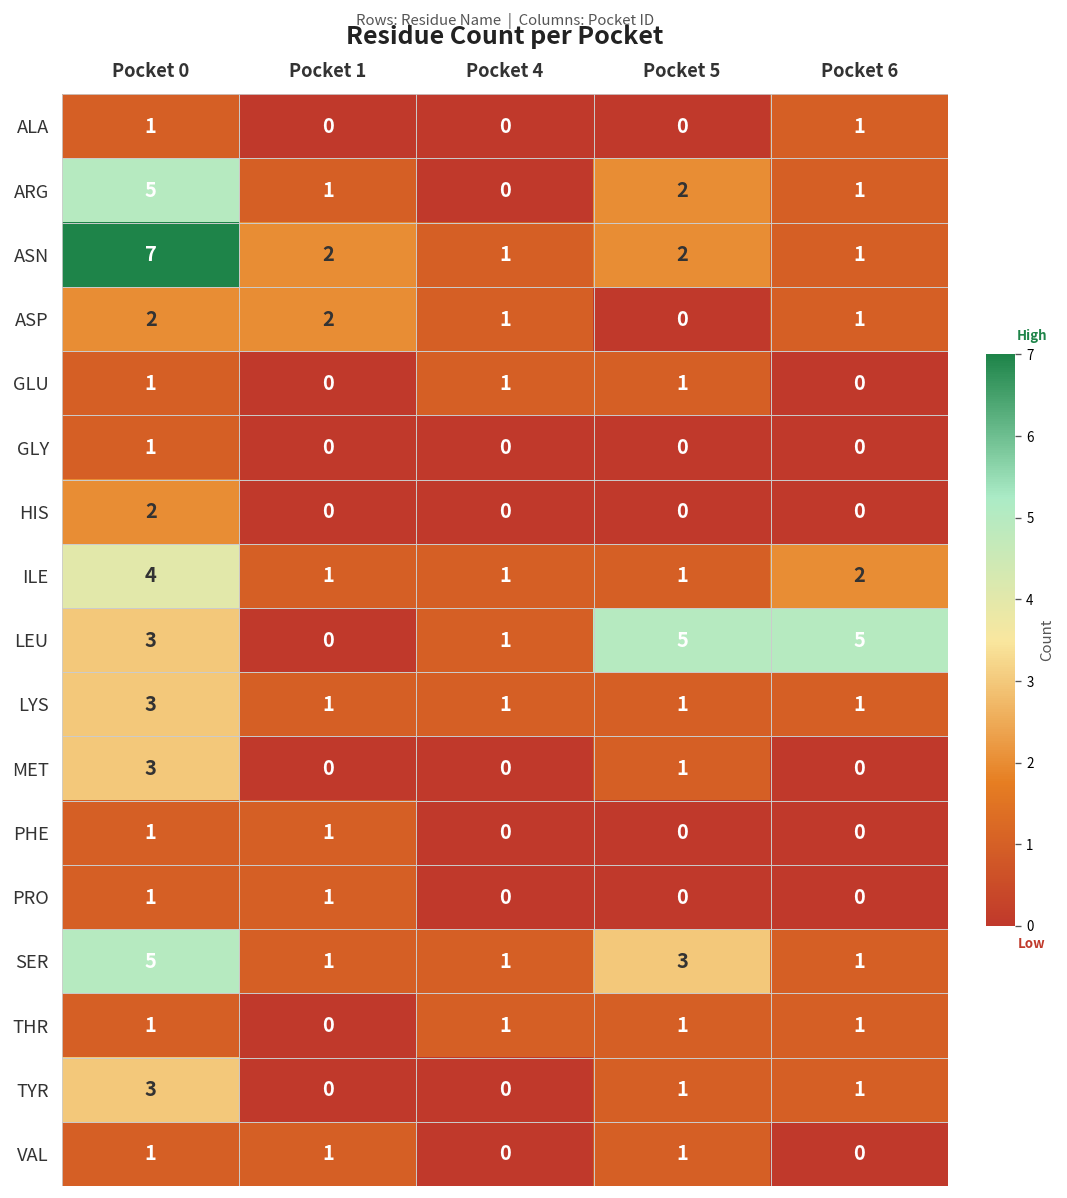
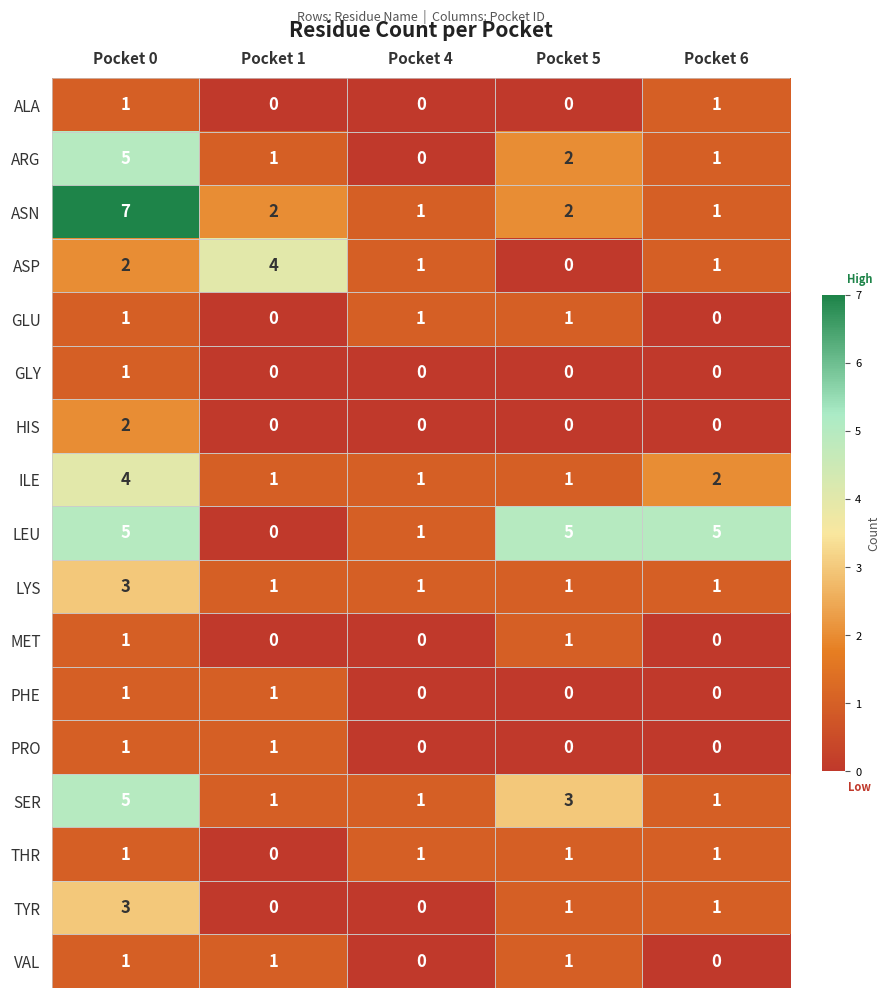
  {
    "ALA": {
      "Pocket 0": 1,
      "Pocket 1": 0,
      "Pocket 4": 0,
      "Pocket 5": 0,
      "Pocket 6": 1
    },
    "ARG": {
      "Pocket 0": 5,
      "Pocket 1": 1,
      "Pocket 4": 0,
      "Pocket 5": 2,
      "Pocket 6": 1
    },
    "ASN": {
      "Pocket 0": 7,
      "Pocket 1": 2,
      "Pocket 4": 1,
      "Pocket 5": 2,
      "Pocket 6": 1
    },
    "ASP": {
      "Pocket 0": 2,
-     "Pocket 1": 2,
+     "Pocket 1": 4,
      "Pocket 4": 1,
      "Pocket 5": 0,
      "Pocket 6": 1
    },
    "GLU": {
      "Pocket 0": 1,
      "Pocket 1": 0,
      "Pocket 4": 1,
      "Pocket 5": 1,
      "Pocket 6": 0
    },
    "GLY": {
      "Pocket 0": 1,
      "Pocket 1": 0,
      "Pocket 4": 0,
      "Pocket 5": 0,
      "Pocket 6": 0
    },
    "HIS": {
      "Pocket 0": 2,
      "Pocket 1": 0,
      "Pocket 4": 0,
      "Pocket 5": 0,
      "Pocket 6": 0
    },
    "ILE": {
      "Pocket 0": 4,
      "Pocket 1": 1,
      "Pocket 4": 1,
      "Pocket 5": 1,
      "Pocket 6": 2
    },
    "LEU": {
-     "Pocket 0": 3,
+     "Pocket 0": 5,
      "Pocket 1": 0,
      "Pocket 4": 1,
      "Pocket 5": 5,
      "Pocket 6": 5
    },
    "LYS": {
      "Pocket 0": 3,
      "Pocket 1": 1,
      "Pocket 4": 1,
      "Pocket 5": 1,
      "Pocket 6": 1
    },
    "MET": {
-     "Pocket 0": 3,
+     "Pocket 0": 1,
      "Pocket 1": 0,
      "Pocket 4": 0,
      "Pocket 5": 1,
      "Pocket 6": 0
    },
    "PHE": {
      "Pocket 0": 1,
      "Pocket 1": 1,
      "Pocket 4": 0,
      "Pocket 5": 0,
      "Pocket 6": 0
    },
    "PRO": {
      "Pocket 0": 1,
      "Pocket 1": 1,
      "Pocket 4": 0,
      "Pocket 5": 0,
      "Pocket 6": 0
    },
    "SER": {
      "Pocket 0": 5,
      "Pocket 1": 1,
      "Pocket 4": 1,
      "Pocket 5": 3,
      "Pocket 6": 1
    },
    "THR": {
      "Pocket 0": 1,
      "Pocket 1": 0,
      "Pocket 4": 1,
      "Pocket 5": 1,
      "Pocket 6": 1
    },
    "TYR": {
      "Pocket 0": 3,
      "Pocket 1": 0,
      "Pocket 4": 0,
      "Pocket 5": 1,
      "Pocket 6": 1
    },
    "VAL": {
      "Pocket 0": 1,
      "Pocket 1": 1,
      "Pocket 4": 0,
      "Pocket 5": 1,
      "Pocket 6": 0
    }
  }
